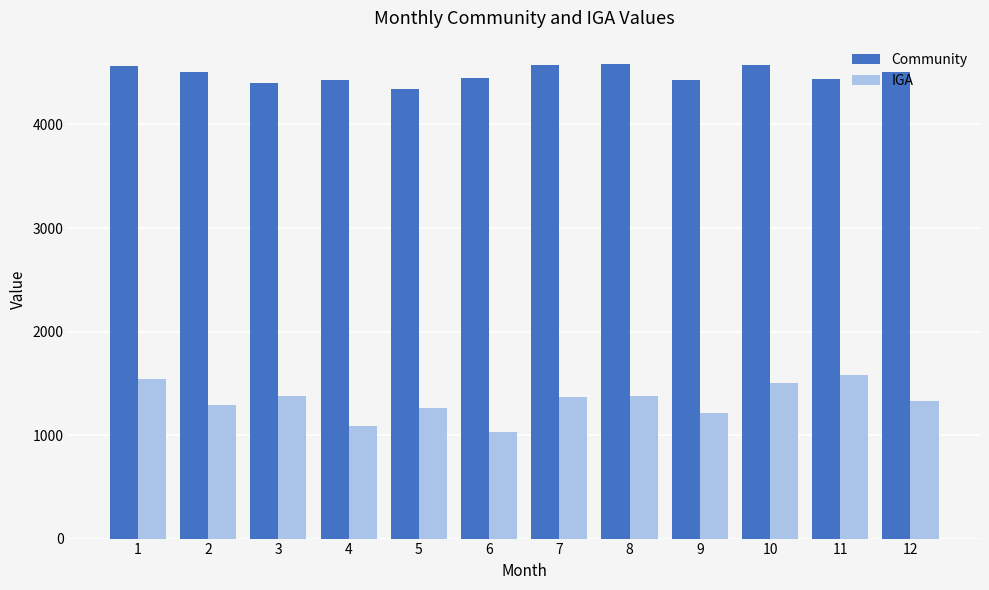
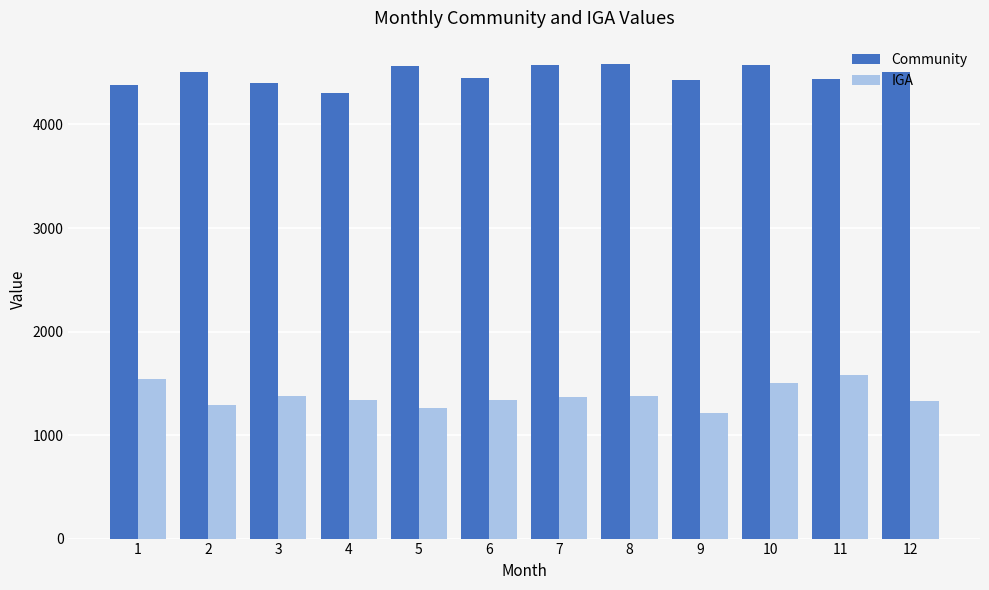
  {
    "Community": {
-     "1": 4570,
+     "1": 4380,
      "2": 4510,
      "3": 4410,
-     "4": 4430,
-     "5": 4340,
+     "4": 4300,
+     "5": 4570,
      "6": 4450,
      "7": 4580,
      "8": 4580,
      "9": 4430,
      "10": 4580,
      "11": 4440,
      "12": 4510
    },
    "IGA": {
      "1": 1540,
      "2": 1290,
      "3": 1380,
-     "4": 1090,
+     "4": 1340,
      "5": 1260,
-     "6": 1030,
+     "6": 1340,
      "7": 1360,
      "8": 1380,
      "9": 1210,
      "10": 1500,
      "11": 1580,
      "12": 1330
    }
  }
